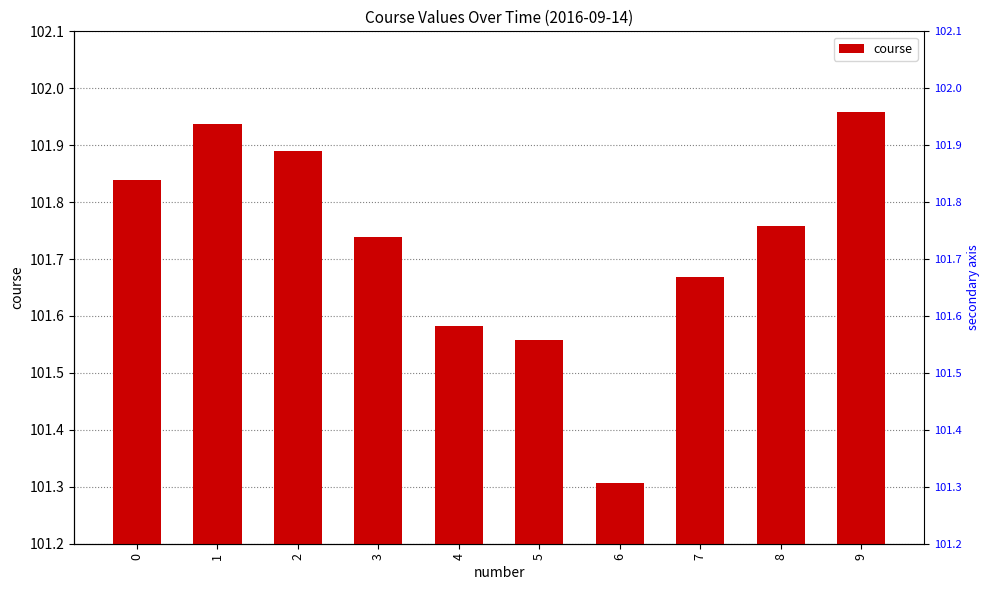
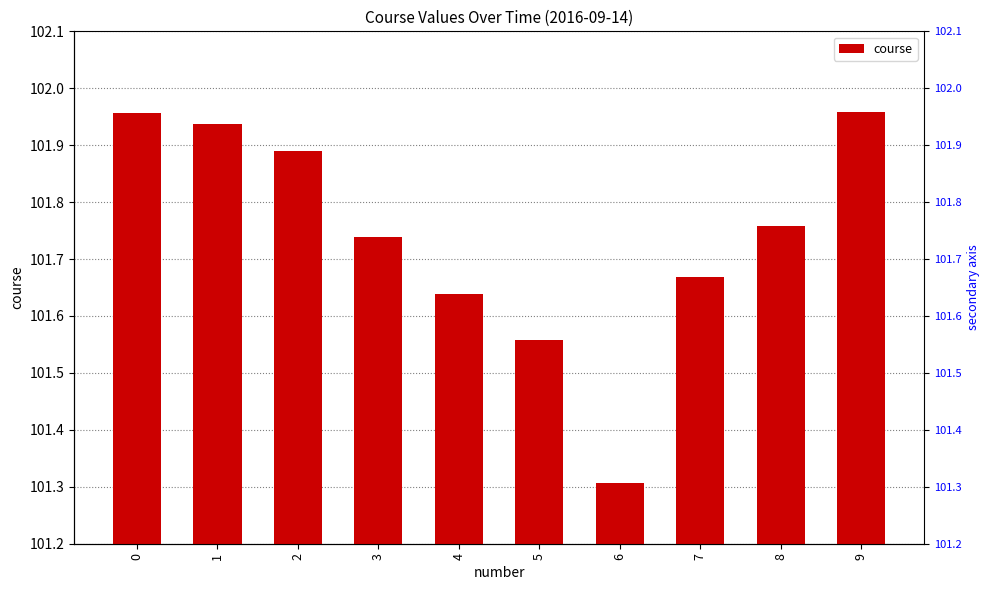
  {
-   "0": 101.84,
+   "0": 101.96,
    "1": 101.94,
    "2": 101.89,
    "3": 101.74,
-   "4": 101.58,
+   "4": 101.64,
    "5": 101.56,
    "6": 101.31,
    "7": 101.67,
    "8": 101.76,
    "9": 101.96
  }
